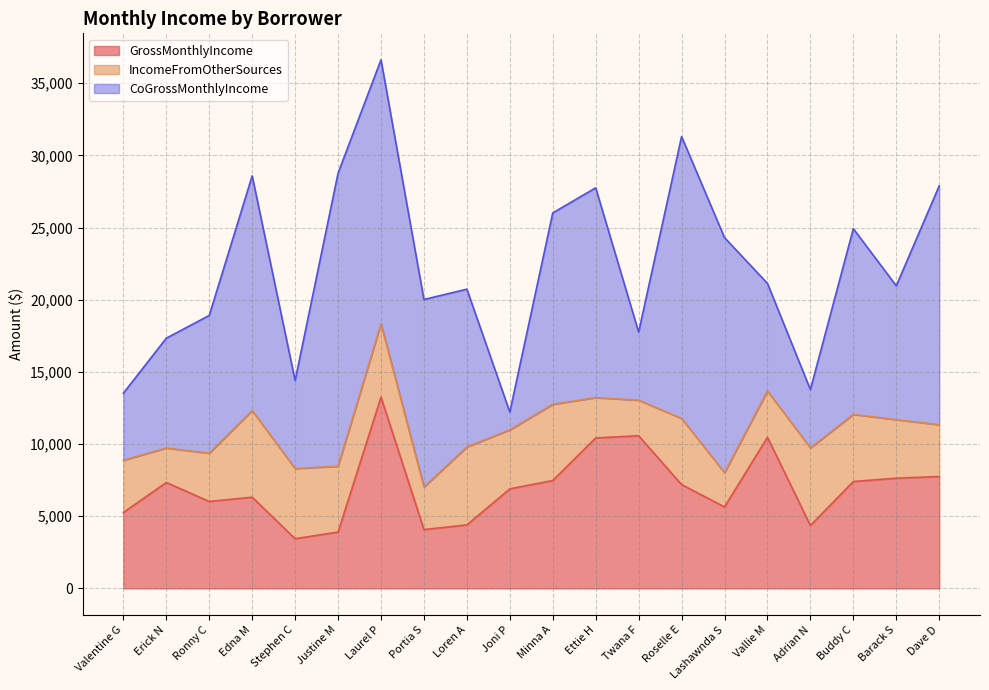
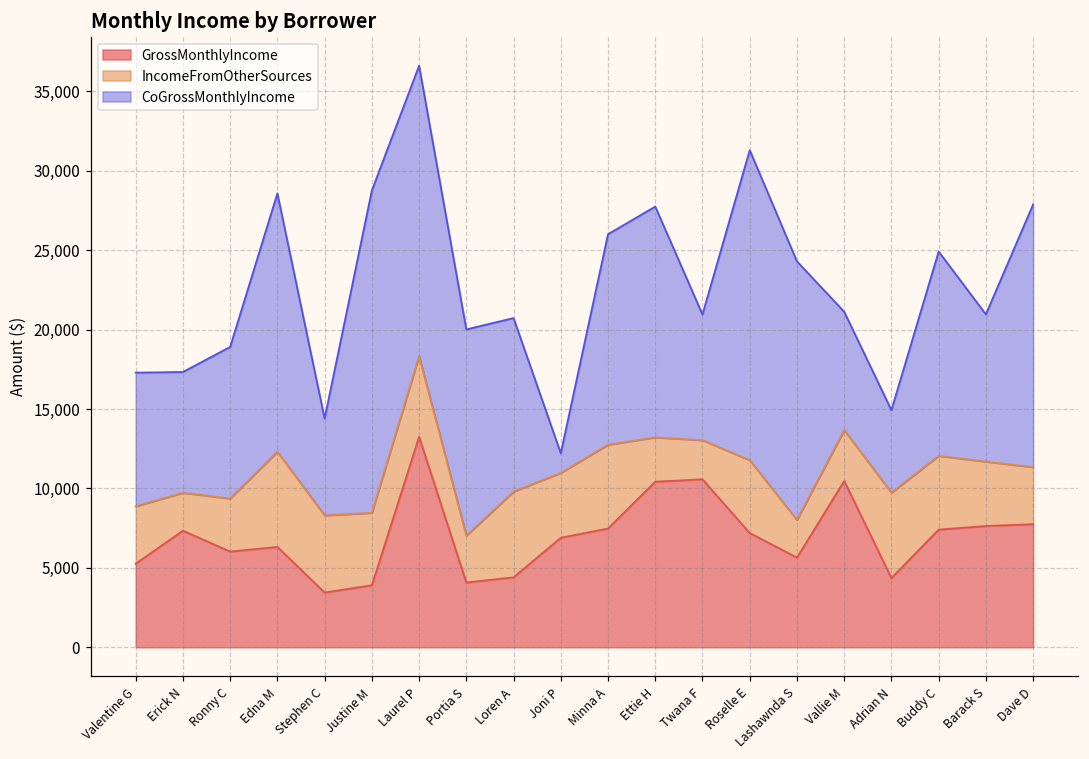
  {
    "CoGrossMonthlyIncome": {
-     "Valentine G": "4,600",
+     "Valentine G": "8,400",
      "Erick N": "7,600",
      "Ronny C": "9,500",
      "Edna M": "16,300",
      "Stephen C": "6,100",
      "Justine M": "20,300",
      "Laurel P": "18,300",
      "Portia S": "13,000",
      "Loren A": "10,900",
      "Joni P": "1,200",
      "Minna A": "13,300",
      "Ettie H": "14,500",
-     "Twana F": "4,700",
+     "Twana F": "7,900",
      "Roselle E": "19,500",
      "Lashawnda S": "16,300",
      "Vallie M": "7,500",
-     "Adrian N": "4,000",
+     "Adrian N": "5,200",
      "Buddy C": "12,900",
      "Barack S": "9,300",
      "Dave D": "16,500"
    }
  }
